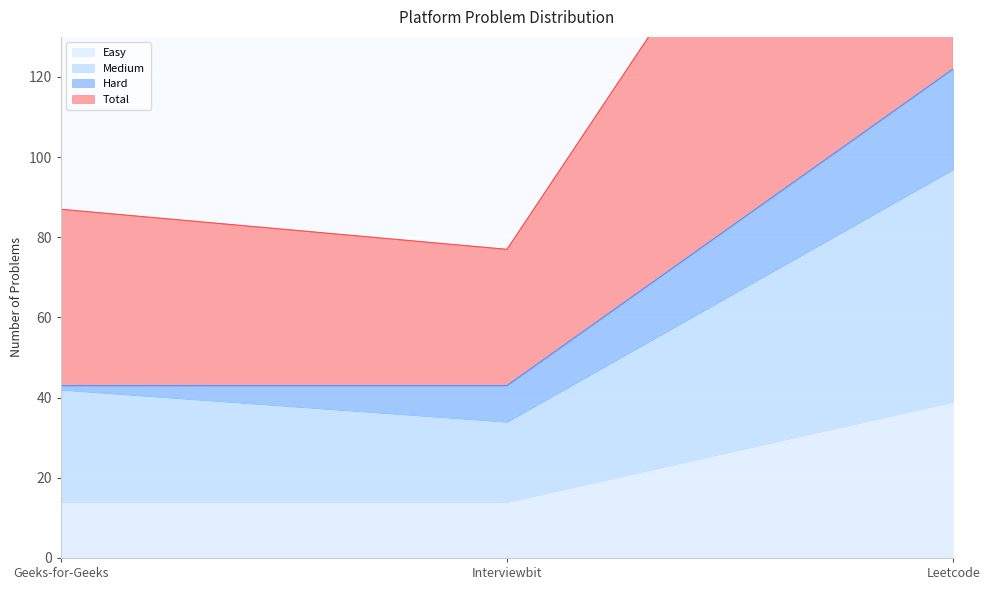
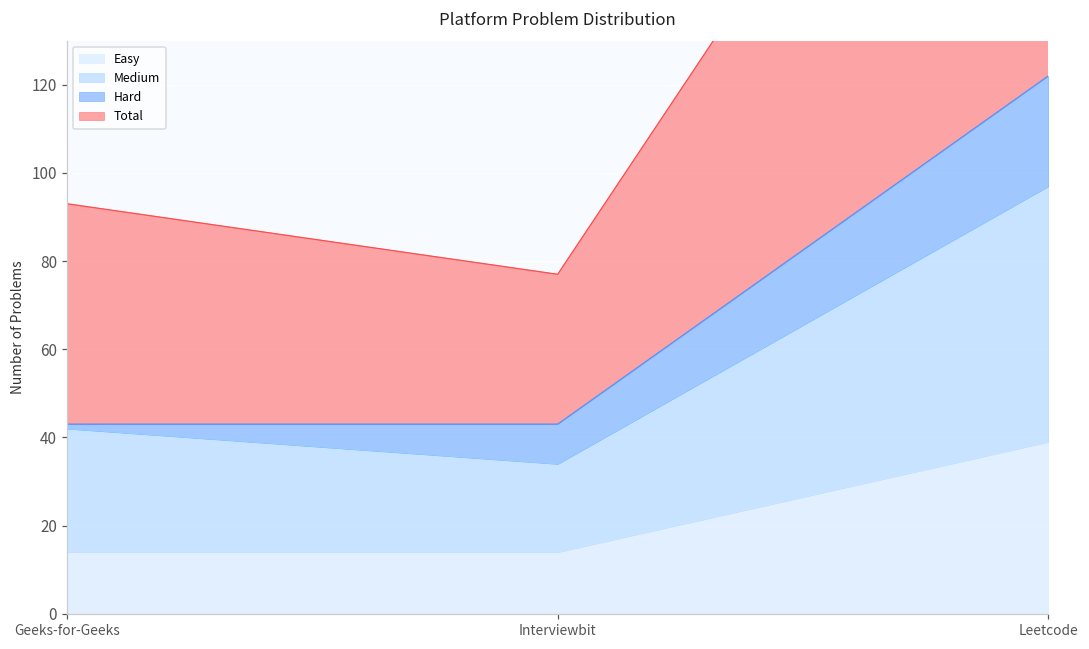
  {
    "Hard": {
      "Geeks-for-Geeks": 1,
      "Interviewbit": 9,
      "Leetcode": 25
    },
    "Total": {
-     "Geeks-for-Geeks": 44,
+     "Geeks-for-Geeks": 50,
      "Interviewbit": 34
    }
  }
